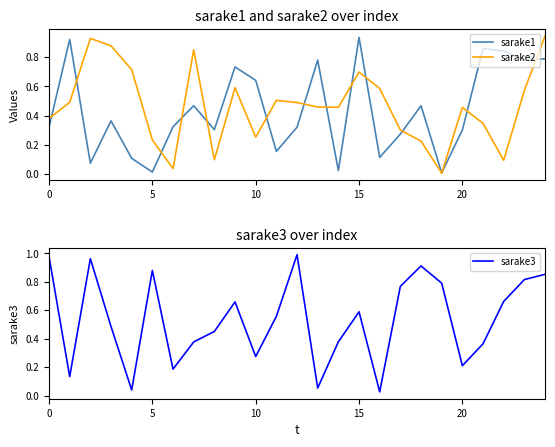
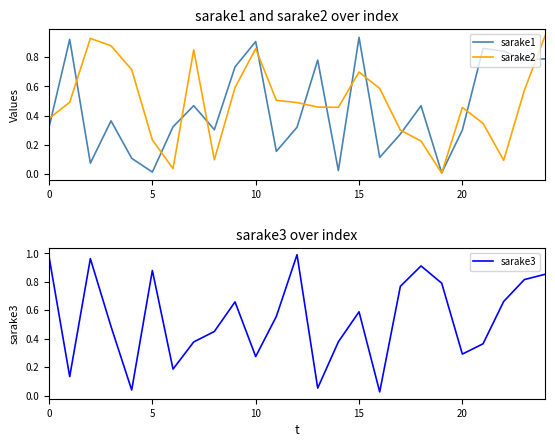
  {
    "sarake1 and sarake2 over index": {
      "sarake1": {
        "0": 0.32,
        "5": 0.01,
-       "10": 0.64,
+       "10": 0.91,
        "15": 0.94,
        "20": 0.30
      },
      "sarake2": {
        "0": 0.38,
        "5": 0.23,
-       "10": 0.25,
+       "10": 0.86,
        "15": 0.70,
        "20": 0.46
      }
    },
    "sarake3 over index": {
      "0": 0.98,
      "5": 0.88,
      "10": 0.27,
      "15": 0.59,
-     "20": 0.21
+     "20": 0.29
    }
  }
